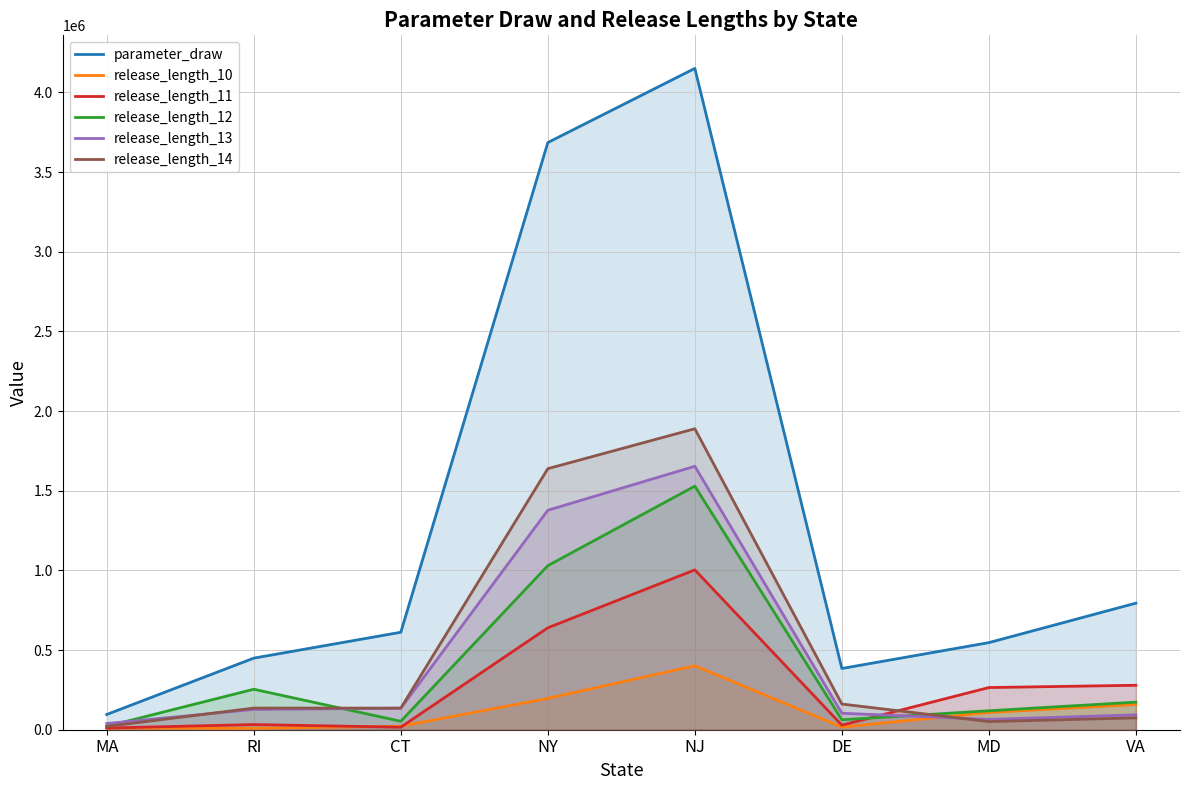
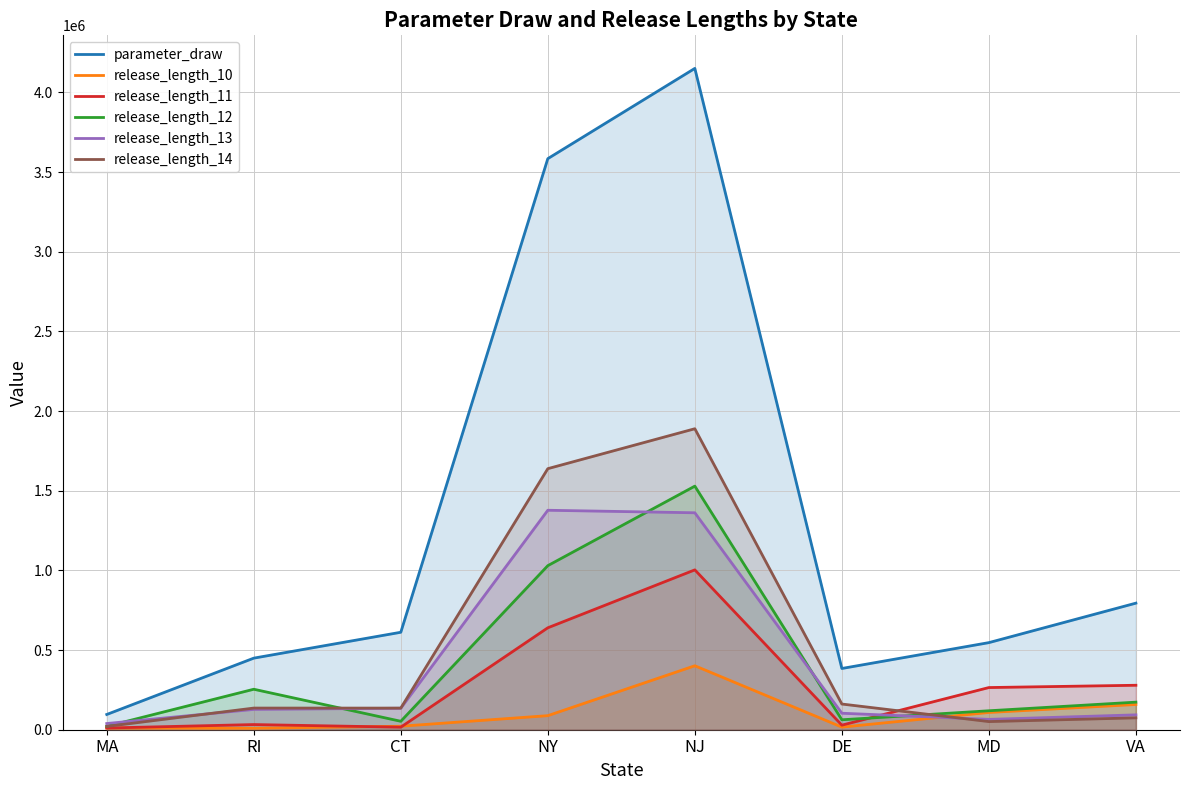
  {
    "parameter_draw": {
      "MA": 100000,
      "RI": 450000,
      "CT": 610000,
-     "NY": 3680000,
+     "NY": 3580000,
      "NJ": 4150000,
      "DE": 380000,
      "MD": 550000,
      "VA": 790000
    },
    "release_length_10": {
      "RI": 10000,
-     "NY": 200000,
+     "NY": 90000,
      "NJ": 400000
    },
    "release_length_11": {
      "RI": 30000,
      "NY": 640000,
      "NJ": 1000000,
      "MD": 260000,
      "VA": 280000
    },
    "release_length_12": {
      "RI": 250000,
      "CT": 50000,
      "NY": 1030000,
      "NJ": 1530000,
      "DE": 60000
    },
    "release_length_13": {
      "MA": 40000,
      "NY": 1380000,
-     "NJ": 1650000,
+     "NJ": 1360000,
      "DE": 100000,
      "VA": 90000
    },
    "release_length_14": {
      "NY": 1640000,
      "NJ": 1890000,
      "DE": 160000,
      "VA": 70000
    }
  }
